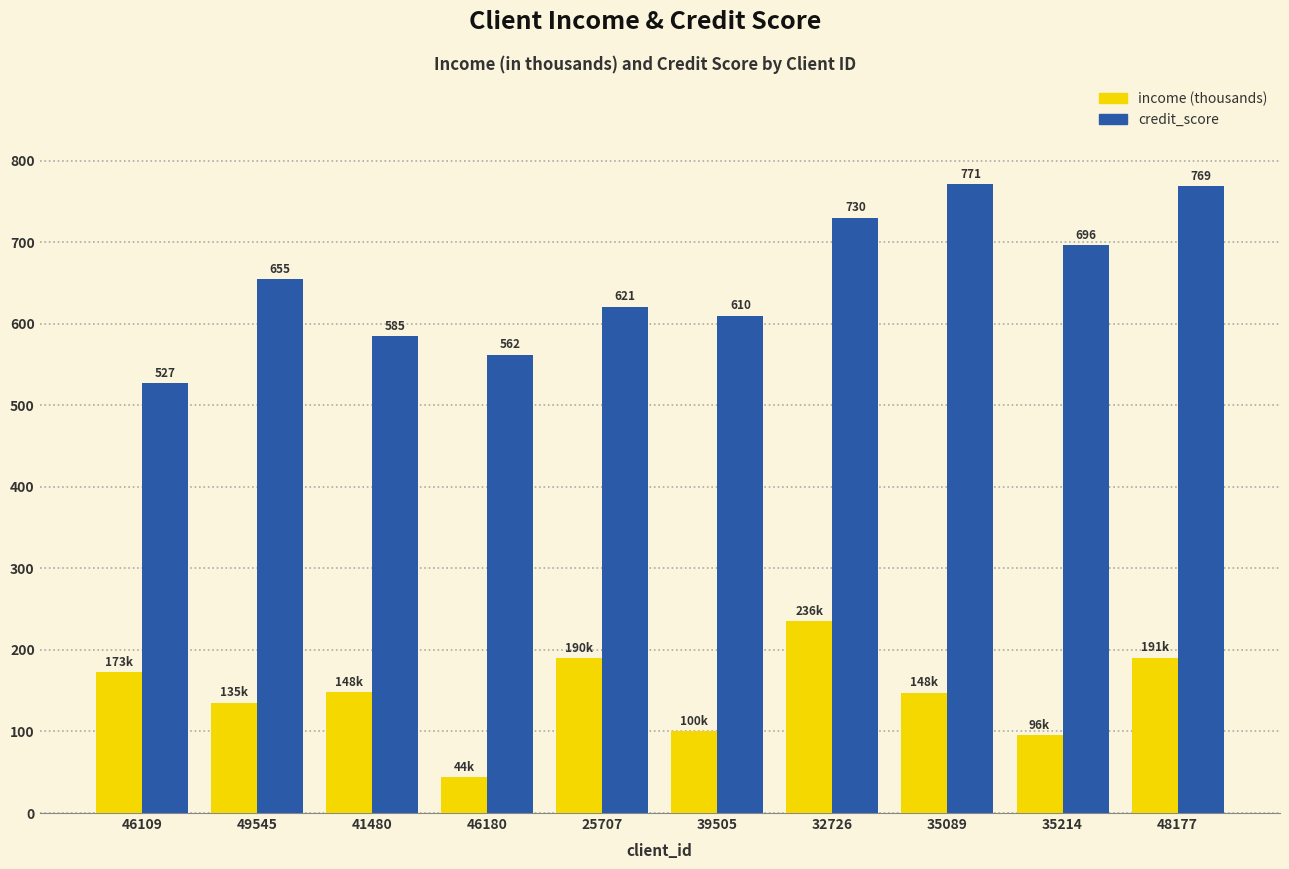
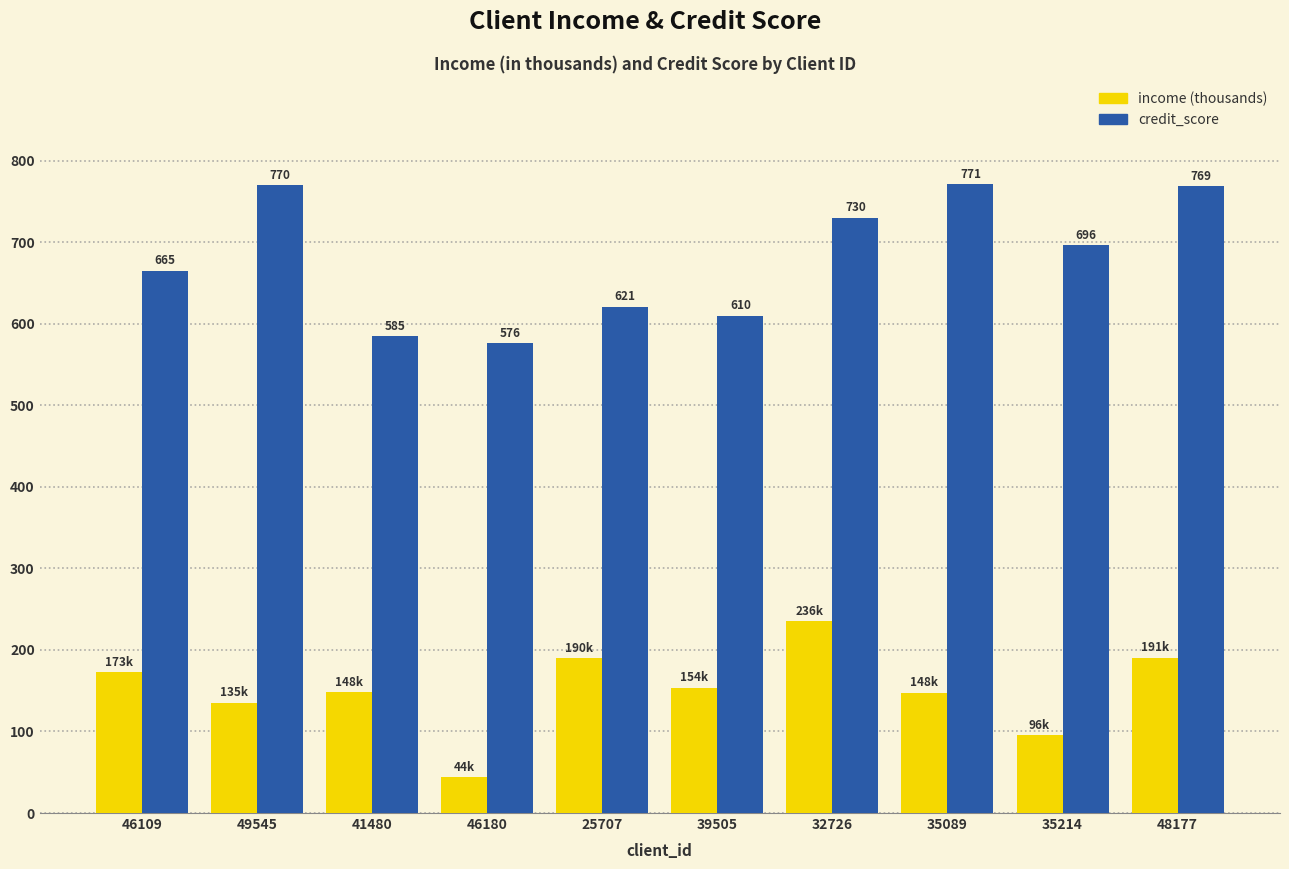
  {
    "income (thousands)": {
      "46109": "173k",
      "49545": "135k",
      "41480": "148k",
      "46180": "44k",
      "25707": "190k",
-     "39505": "100k",
+     "39505": "154k",
      "32726": "236k",
      "35089": "148k",
      "35214": "96k",
      "48177": "191k"
    },
    "credit_score": {
-     "46109": "527",
-     "49545": "655",
+     "46109": "665",
+     "49545": "770",
      "41480": "585",
-     "46180": "562",
+     "46180": "576",
      "25707": "621",
      "39505": "610",
      "32726": "730",
      "35089": "771",
      "35214": "696",
      "48177": "769"
    }
  }
